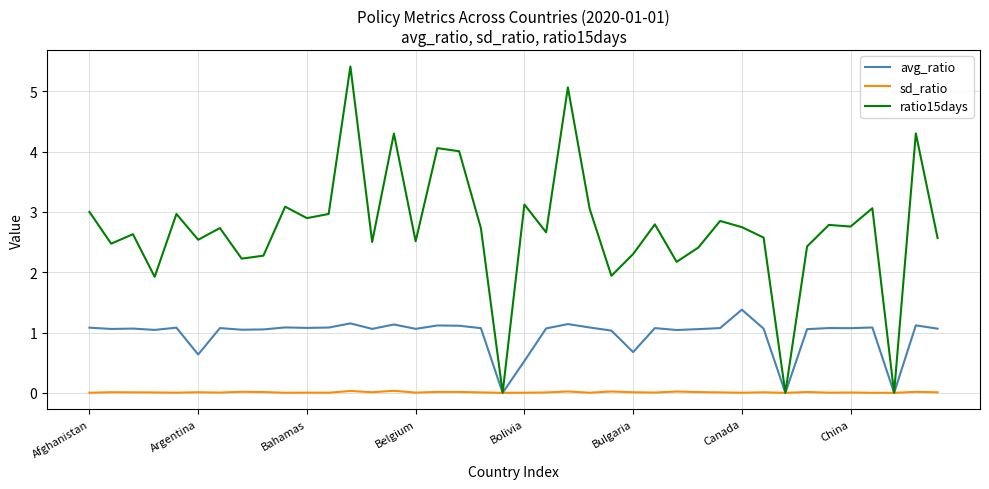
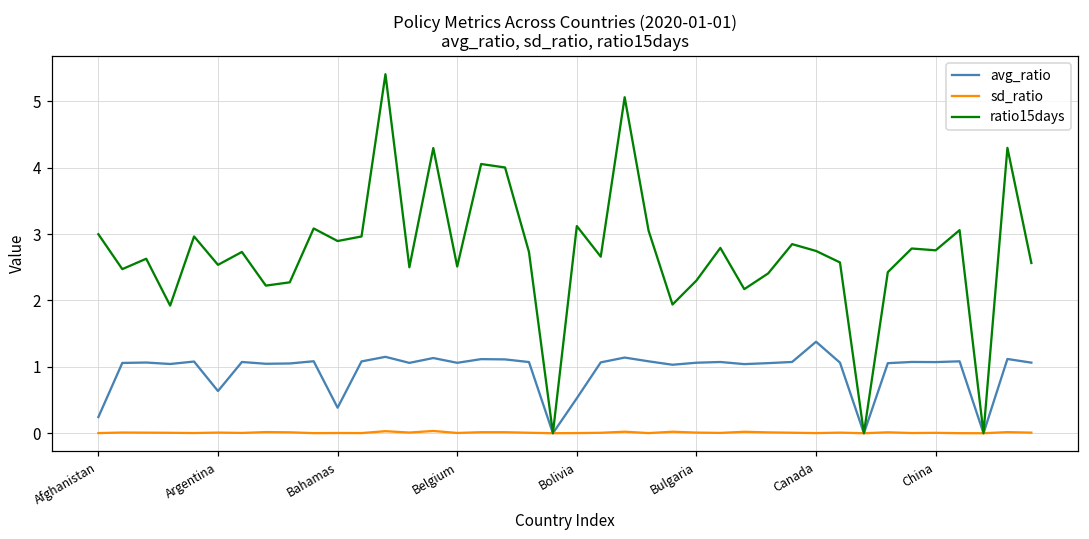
  {
    "avg_ratio": {
-     "Afghanistan": 1.1,
+     "Afghanistan": 0.2,
      "Argentina": 0.6,
-     "Bahamas": 1.1,
+     "Bahamas": 0.4,
      "Belgium": 1.1,
      "Bolivia": 0.5,
-     "Bulgaria": 0.7,
+     "Bulgaria": 1.1,
      "Canada": 1.4,
      "China": 1.1
    },
    "sd_ratio": {
      "Afghanistan": 0.0,
      "Argentina": 0.0,
      "Bahamas": 0.0,
      "Belgium": 0.0,
      "Bolivia": 0.0,
      "Bulgaria": 0.0,
      "Canada": 0.0,
      "China": 0.0
    },
    "ratio15days": {
      "Afghanistan": 3.0,
      "Argentina": 2.5,
      "Bahamas": 2.9,
      "Belgium": 2.5,
      "Bolivia": 3.1,
      "Bulgaria": 2.3,
      "Canada": 2.7,
      "China": 2.8
    }
  }
